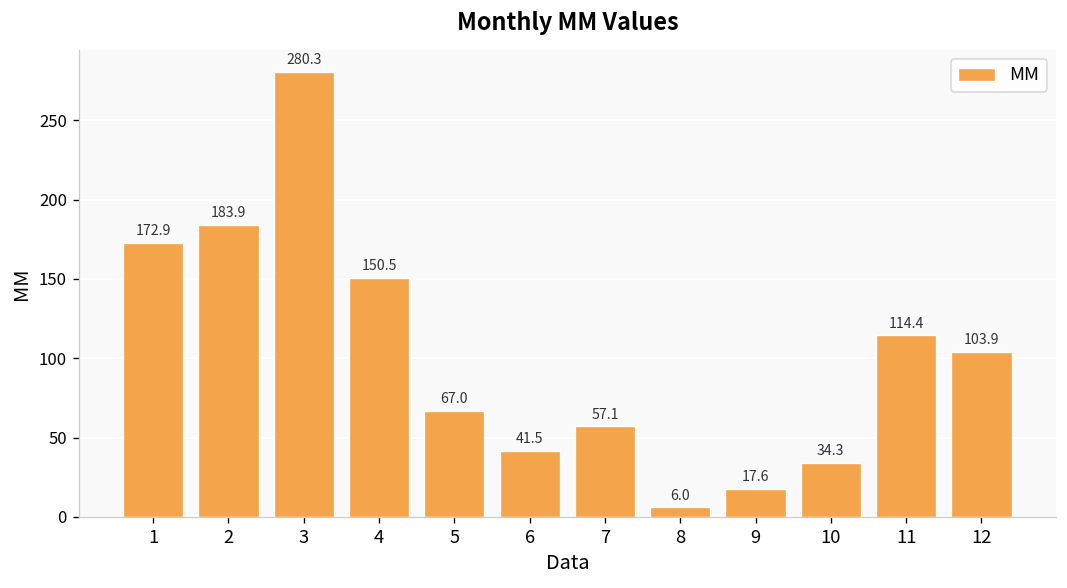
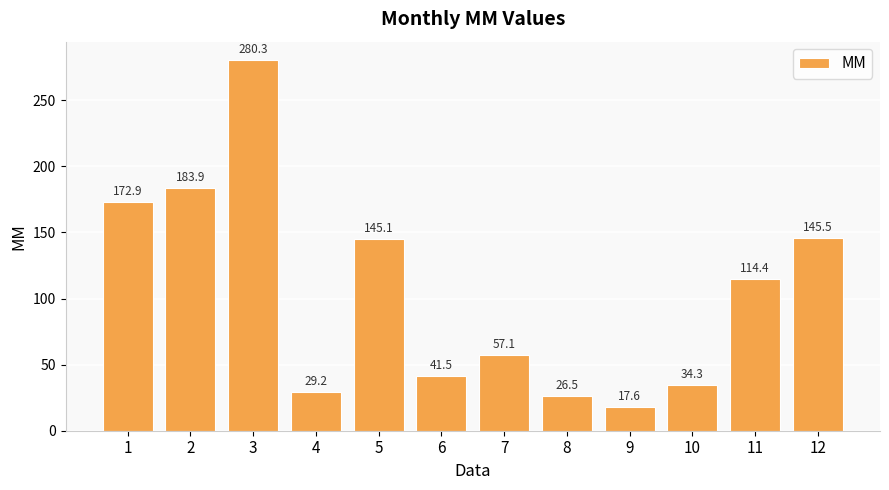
  {
    "1": 172.9,
    "2": 183.9,
    "3": 280.3,
-   "4": 150.5,
-   "5": 67.0,
+   "4": 29.2,
+   "5": 145.1,
    "6": 41.5,
    "7": 57.1,
-   "8": 6.0,
+   "8": 26.5,
    "9": 17.6,
    "10": 34.3,
    "11": 114.4,
-   "12": 103.9
+   "12": 145.5
  }
